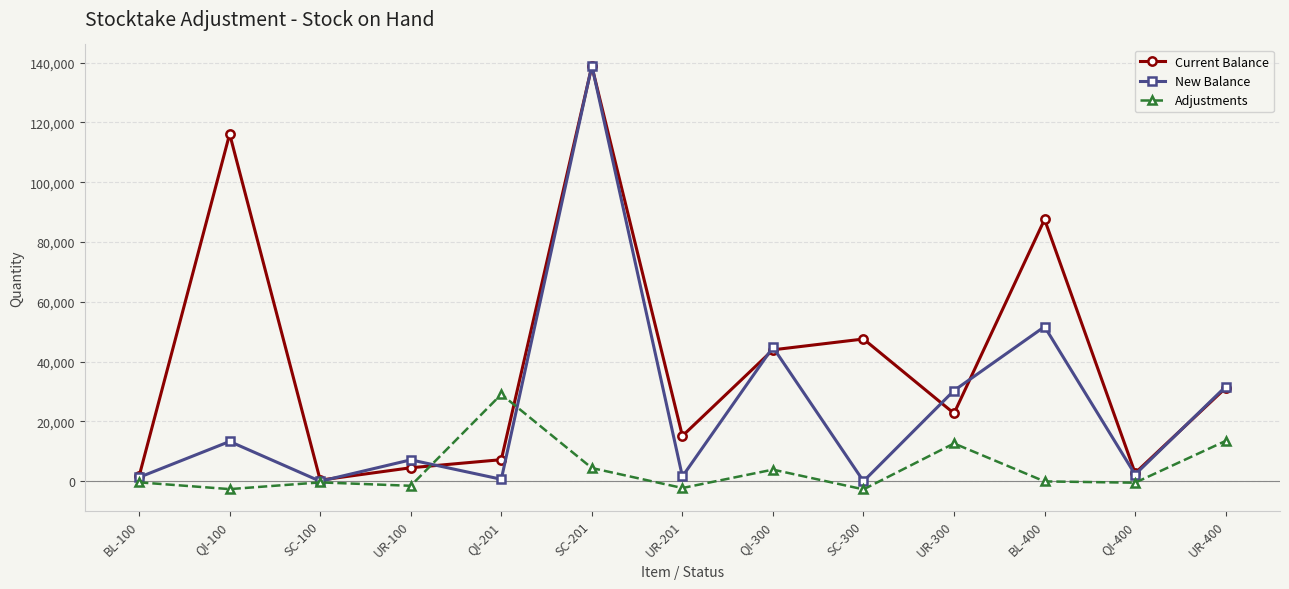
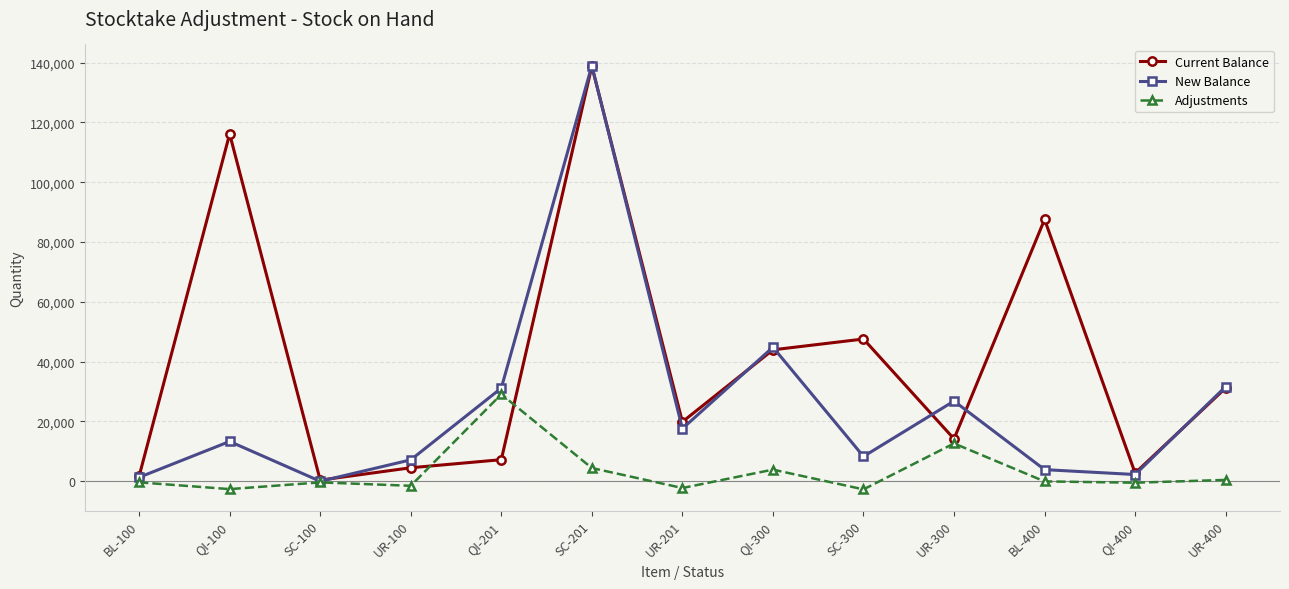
  {
    "Current Balance": {
      "QI-100": "116,000",
      "UR-100": "5,000",
      "QI-201": "7,000",
-     "UR-201": "15,000",
+     "UR-201": "20,000",
      "QI-300": "44,000",
      "SC-300": "48,000",
-     "UR-300": "23,000",
+     "UR-300": "14,000",
      "BL-400": "88,000"
    },
    "New Balance": {
      "QI-100": "13,000",
      "UR-100": "7,000",
-     "QI-201": "1,000",
-     "UR-201": "2,000",
+     "QI-201": "31,000",
+     "UR-201": "18,000",
      "QI-300": "45,000",
-     "SC-300": "0",
-     "UR-300": "30,000",
-     "BL-400": "52,000"
+     "SC-300": "8,000",
+     "UR-300": "27,000",
+     "BL-400": "4,000"
    },
    "Adjustments": {
      "BL-100": "0",
      "QI-100": "-3,000",
      "UR-100": "-2,000",
      "QI-201": "29,000",
      "SC-201": "4,000",
      "UR-201": "-2,000",
      "QI-300": "4,000",
      "SC-300": "-3,000",
      "UR-300": "13,000",
      "BL-400": "0",
      "QI-400": "0",
-     "UR-400": "13,000"
+     "UR-400": "0"
    }
  }
